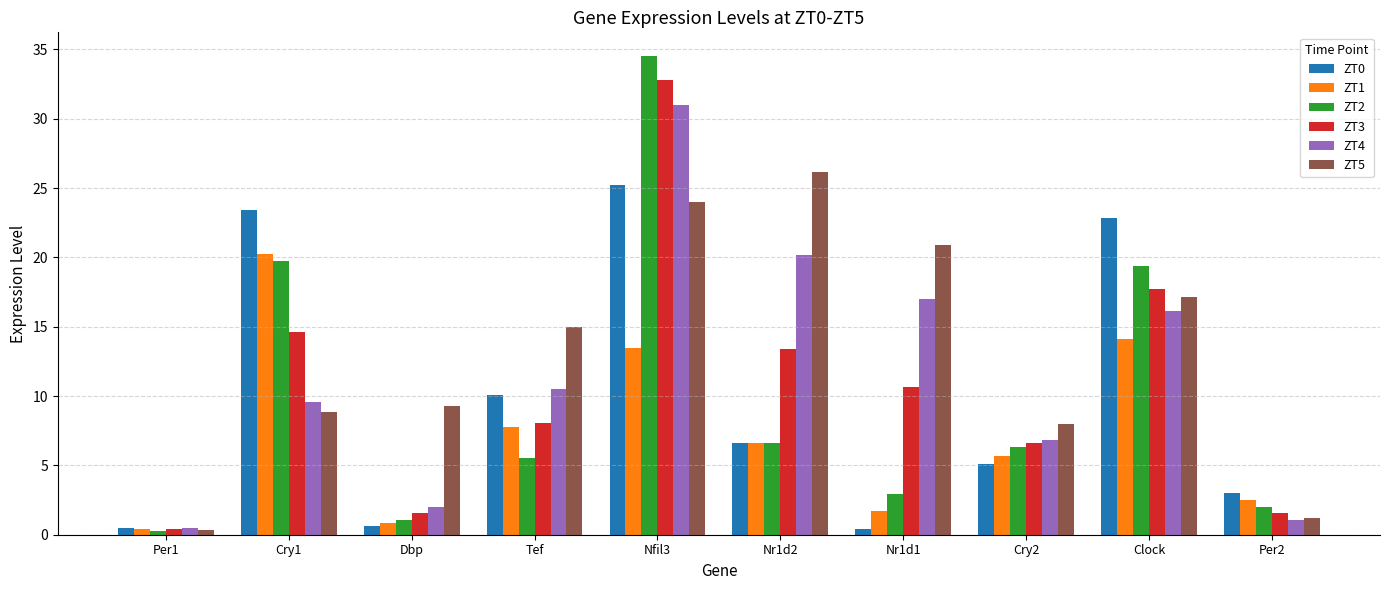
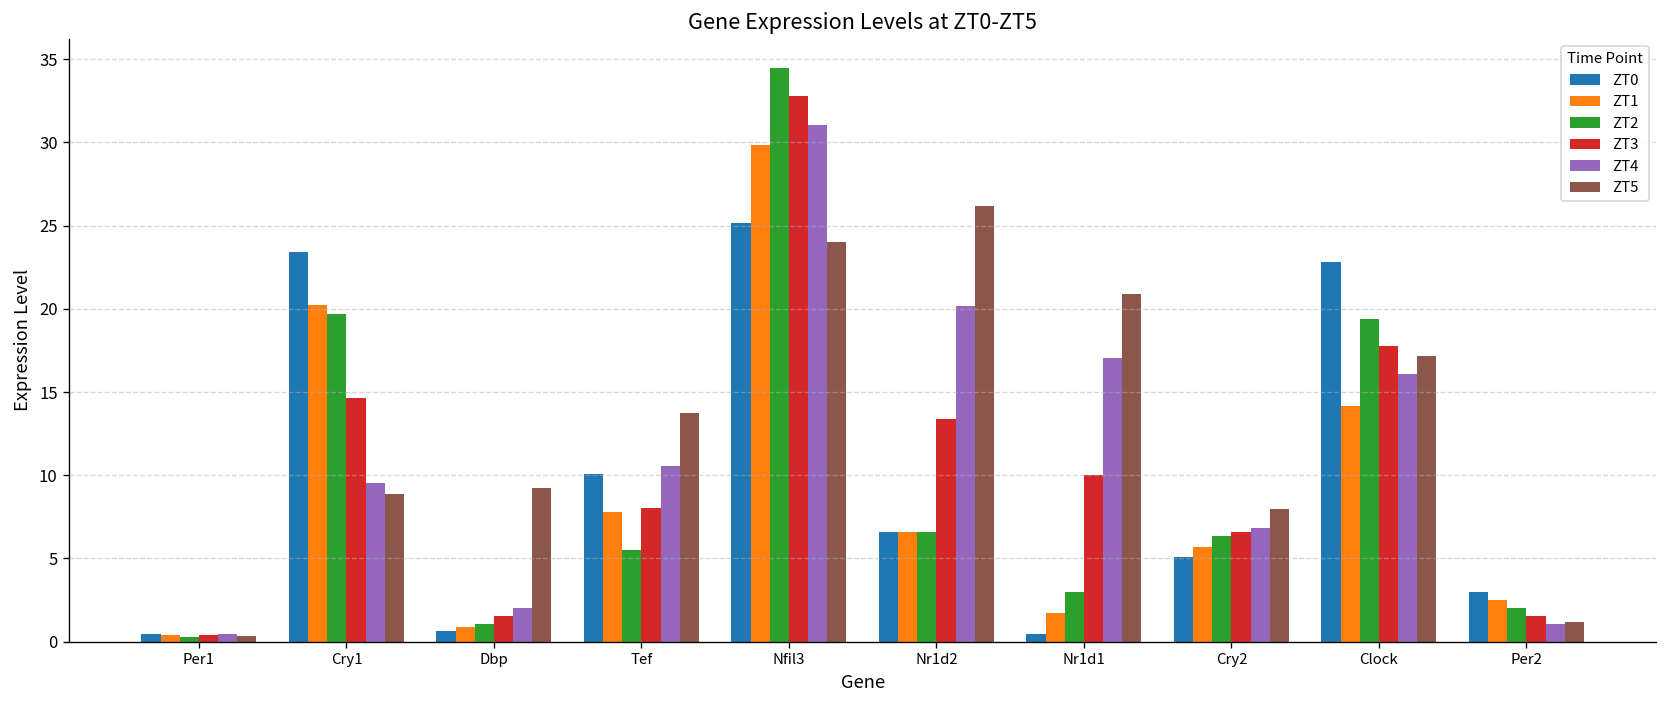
  {
    "ZT0": {
      "Per1": 0.5,
      "Cry1": 23.4,
      "Dbp": 0.6,
      "Tef": 10.1,
      "Nfil3": 25.2,
      "Nr1d2": 6.6,
      "Nr1d1": 0.4,
      "Cry2": 5.1,
      "Clock": 22.8,
      "Per2": 3.0
    },
    "ZT1": {
      "Per1": 0.4,
      "Cry1": 20.2,
      "Dbp": 0.9,
      "Tef": 7.8,
-     "Nfil3": 13.5,
+     "Nfil3": 29.8,
      "Nr1d2": 6.6,
      "Nr1d1": 1.7,
      "Cry2": 5.7,
      "Clock": 14.1,
      "Per2": 2.5
    },
    "ZT2": {
      "Per1": 0.3,
      "Cry1": 19.7,
      "Dbp": 1.1,
      "Tef": 5.5,
      "Nfil3": 34.5,
      "Nr1d2": 6.6,
      "Nr1d1": 3.0,
      "Cry2": 6.3,
      "Clock": 19.4,
      "Per2": 2.0
    },
    "ZT3": {
      "Per1": 0.4,
      "Cry1": 14.6,
      "Dbp": 1.6,
      "Tef": 8.0,
      "Nfil3": 32.8,
      "Nr1d2": 13.4,
-     "Nr1d1": 10.6,
+     "Nr1d1": 10.0,
      "Cry2": 6.6,
      "Clock": 17.7,
      "Per2": 1.5
    },
    "ZT4": {
      "Per1": 0.5,
      "Cry1": 9.5,
      "Dbp": 2.0,
      "Tef": 10.5,
      "Nfil3": 31.0,
      "Nr1d2": 20.2,
      "Nr1d1": 17.0,
      "Cry2": 6.8,
      "Clock": 16.1,
      "Per2": 1.1
    },
    "ZT5": {
      "Per1": 0.4,
      "Cry1": 8.9,
      "Dbp": 9.3,
-     "Tef": 15.0,
+     "Tef": 13.7,
      "Nfil3": 24.0,
      "Nr1d2": 26.2,
      "Nr1d1": 20.9,
      "Cry2": 8.0,
      "Clock": 17.2,
      "Per2": 1.2
    }
  }
